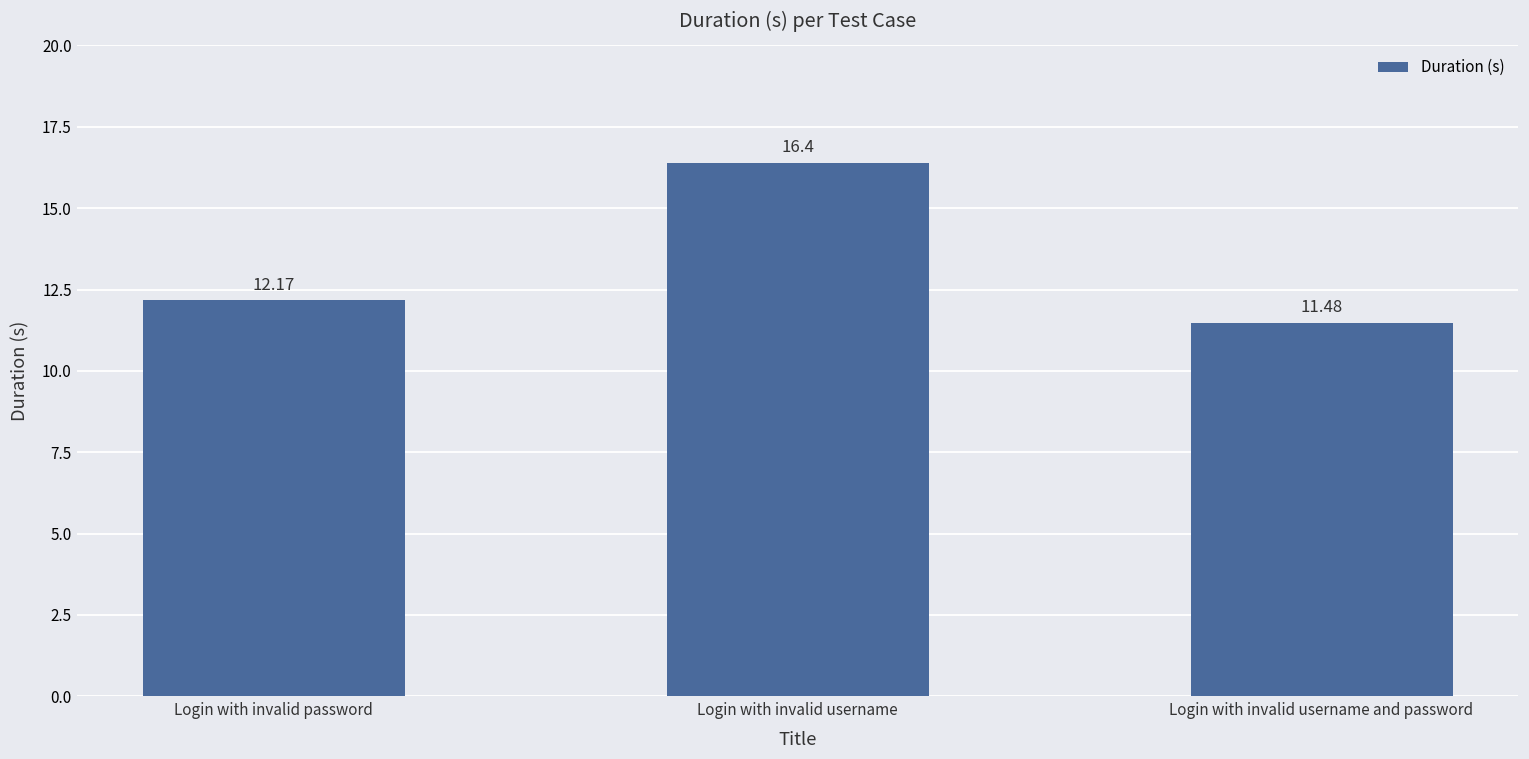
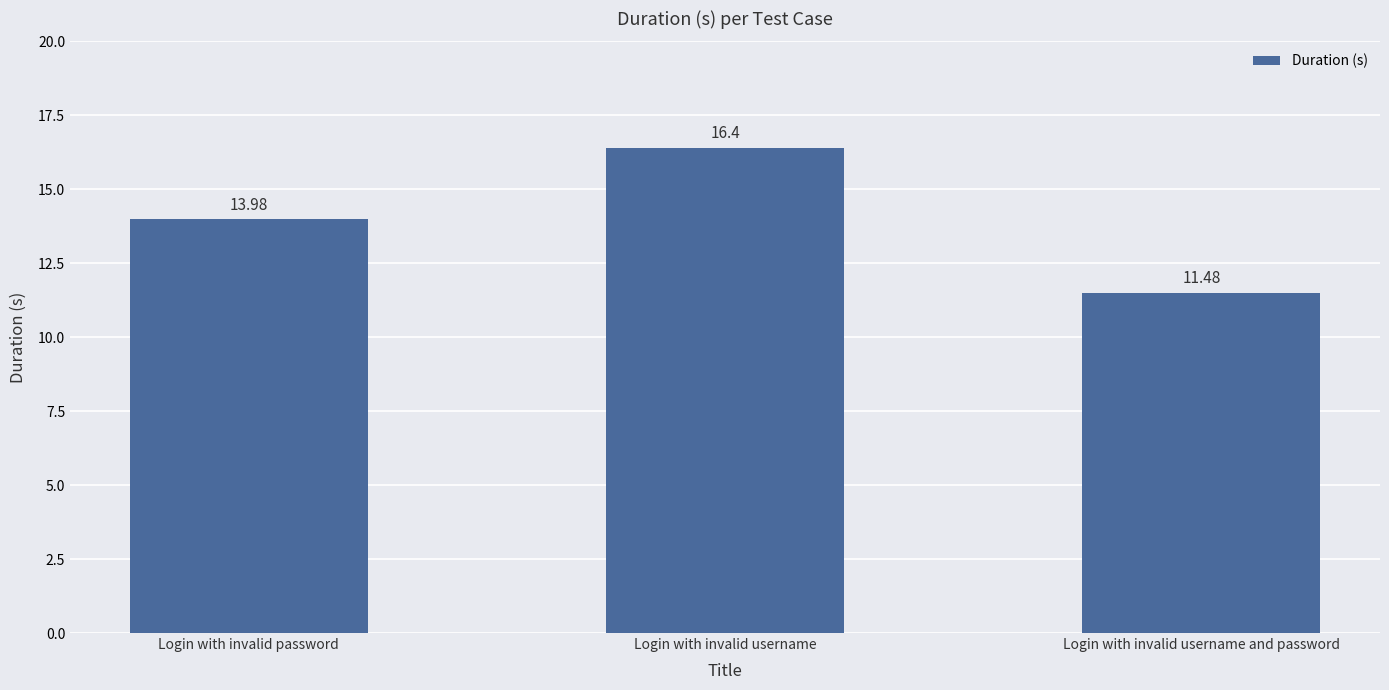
  {
-   "Login with invalid password": 12.17,
+   "Login with invalid password": 13.98,
    "Login with invalid username": 16.4,
    "Login with invalid username and password": 11.48
  }
